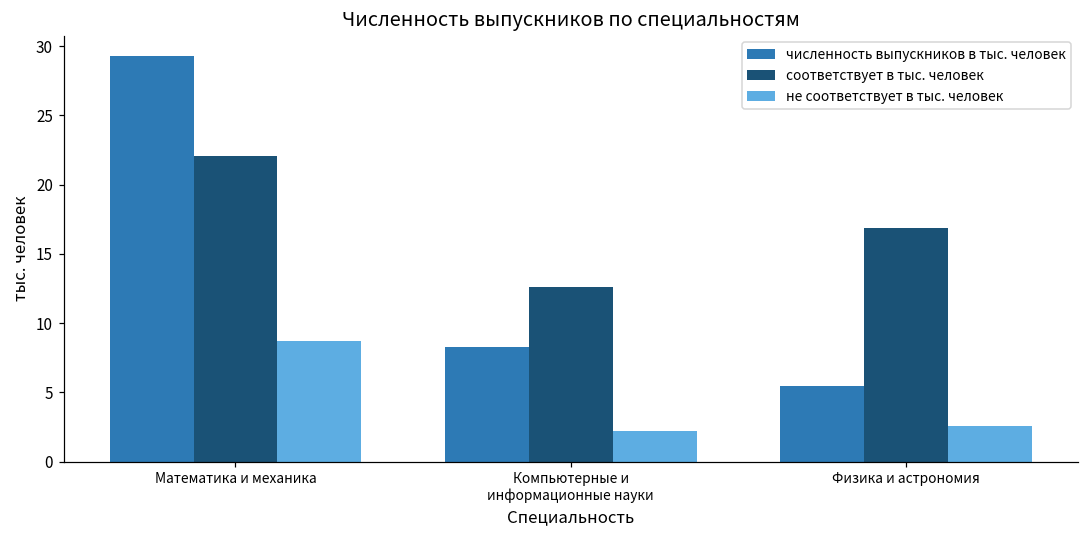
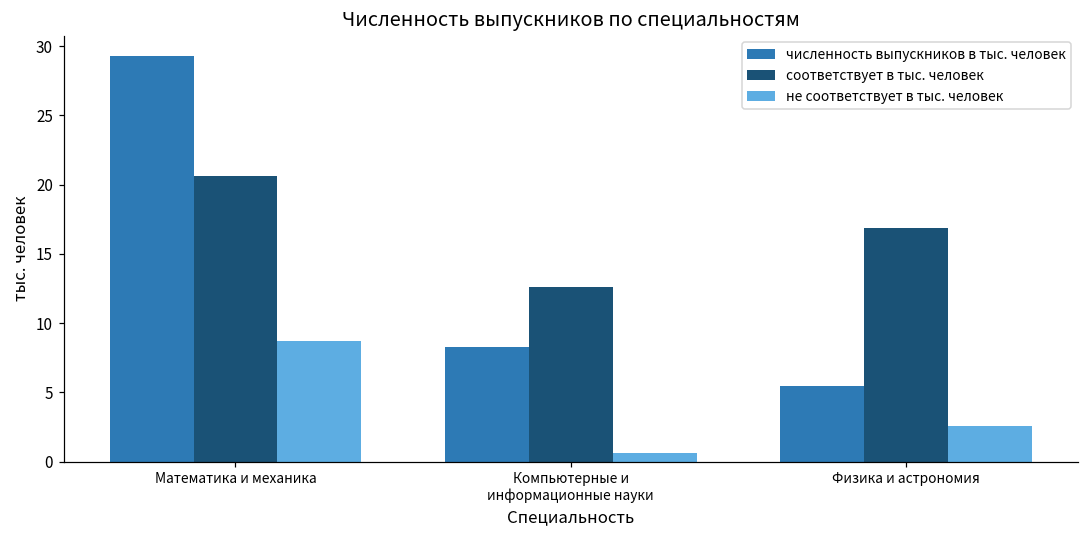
  {
    "численность выпускников в тыс. человек": {
      "Математика и механика": 29.3,
      "Компьютерные и информационные науки": 8.3,
      "Физика и астрономия": 5.5
    },
    "соответствует в тыс. человек": {
-     "Математика и механика": 22.1,
+     "Математика и механика": 20.6,
      "Компьютерные и информационные науки": 12.6,
      "Физика и астрономия": 16.9
    },
    "не соответствует в тыс. человек": {
      "Математика и механика": 8.7,
-     "Компьютерные и информационные науки": 2.2,
+     "Компьютерные и информационные науки": 0.6,
      "Физика и астрономия": 2.6
    }
  }
